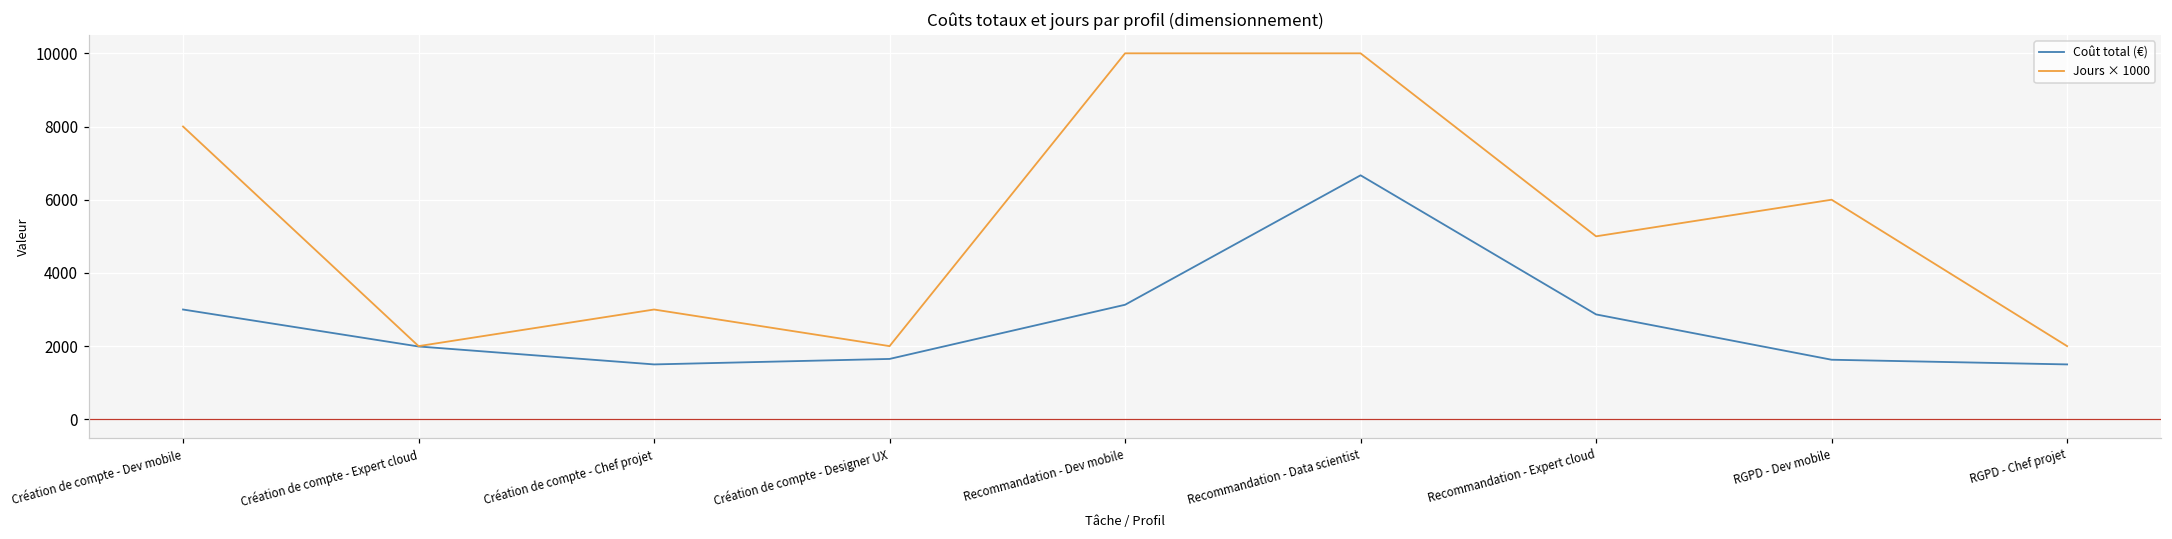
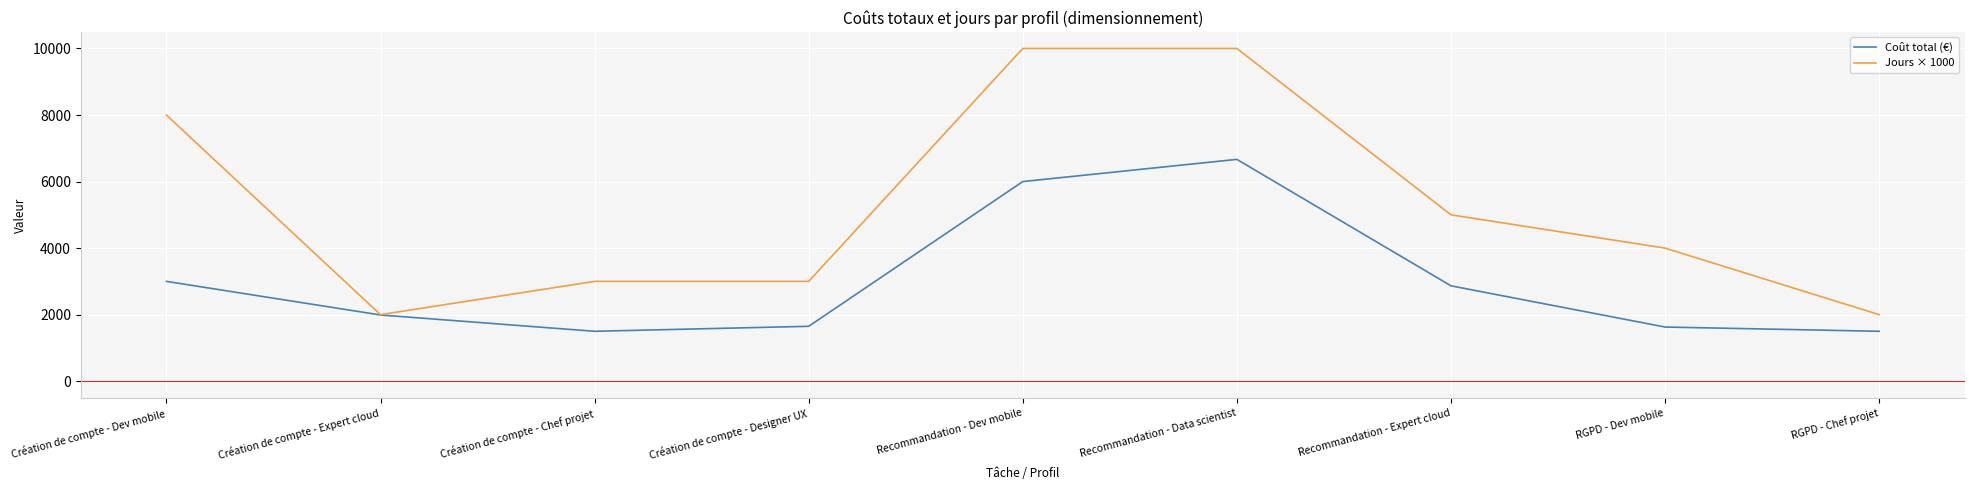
  {
    "Coût total (€)": {
      "Création de compte - Dev mobile": 3000,
      "Création de compte - Chef projet": 1500,
      "Création de compte - Designer UX": 1700,
-     "Recommandation - Dev mobile": 3100,
+     "Recommandation - Dev mobile": 6000,
      "Recommandation - Data scientist": 6700,
      "Recommandation - Expert cloud": 2900,
      "RGPD - Dev mobile": 1600,
      "RGPD - Chef projet": 1500
    },
    "Jours × 1000": {
      "Création de compte - Dev mobile": 8000,
      "Création de compte - Chef projet": 3000,
-     "Création de compte - Designer UX": 2000,
+     "Création de compte - Designer UX": 3000,
      "Recommandation - Dev mobile": 10000,
      "Recommandation - Data scientist": 10000,
      "Recommandation - Expert cloud": 5000,
-     "RGPD - Dev mobile": 6000,
+     "RGPD - Dev mobile": 4000,
      "RGPD - Chef projet": 2000
    }
  }
